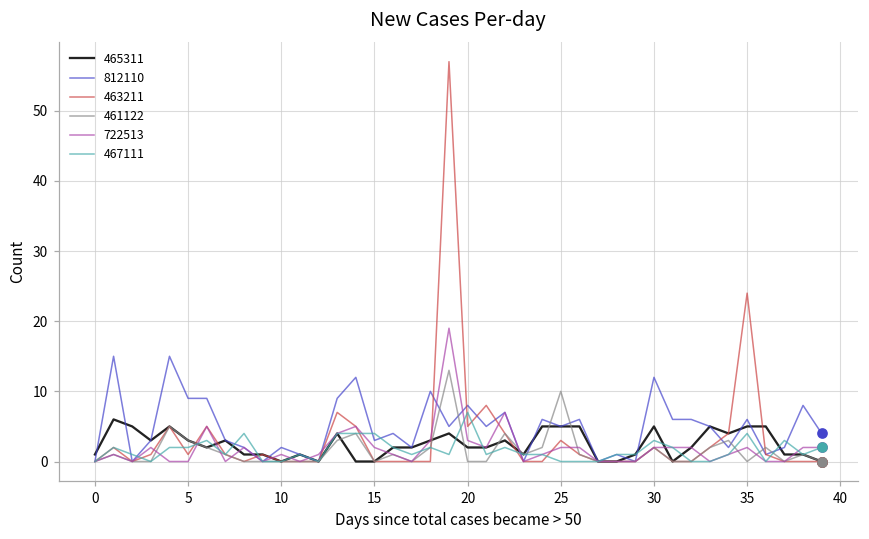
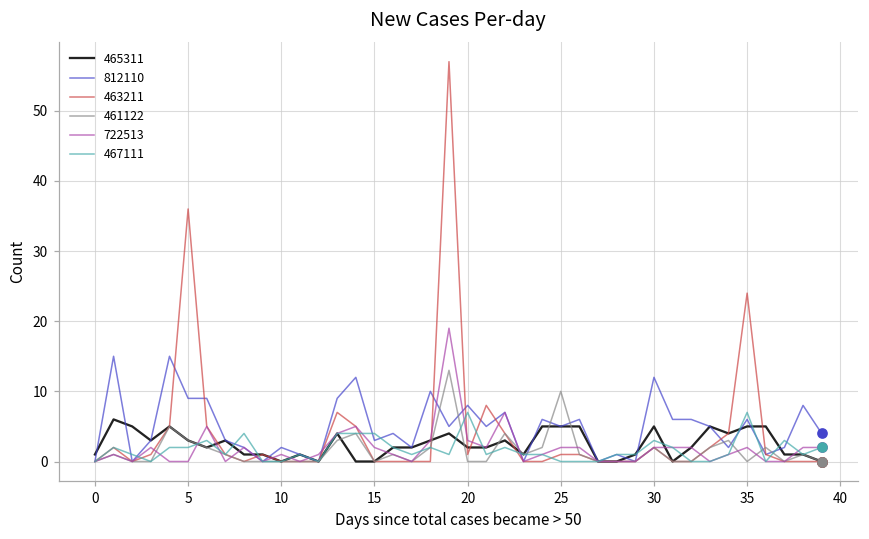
  {
    "463211": {
-     "5": 1,
-     "20": 5,
-     "25": 3,
+     "5": 36,
+     "20": 1,
+     "25": 1,
      "35": 24
    },
    "461122": {
      "20": 0,
      "25": 10,
      "35": 0
    },
    "467111": {
      "5": 2,
      "15": 4,
      "20": 7,
      "25": 0,
      "30": 3,
-     "35": 4
+     "35": 7
    }
  }
